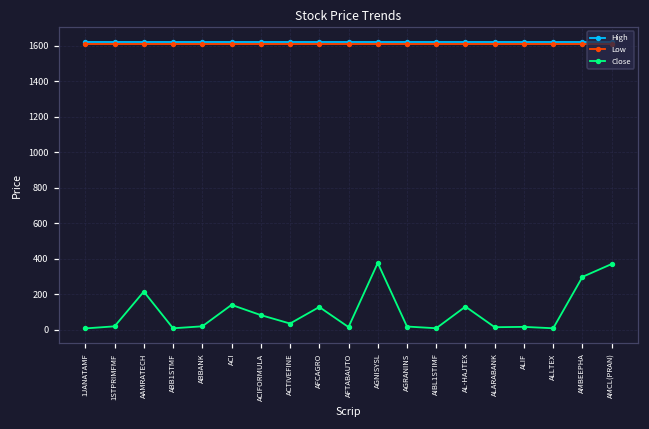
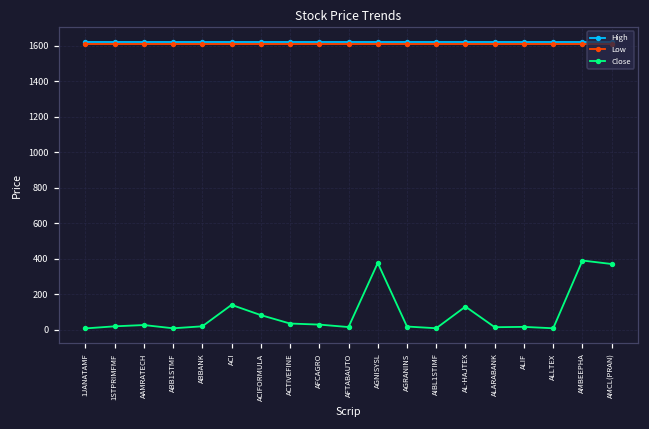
  {
    "Close": {
      "1JANATAMF": 10,
      "1STPRIMFMF": 20,
-     "AAMRATECH": 210,
+     "AAMRATECH": 30,
      "ABB1STMF": 10,
      "ABBANK": 20,
      "ACI": 140,
      "ACIFORMULA": 80,
      "ACTIVEFINE": 30,
-     "AFCAGRO": 130,
+     "AFCAGRO": 30,
      "AFTABAUTO": 10,
      "AGNISYSL": 380,
      "AGRANINS": 20,
      "AIBL1STIMF": 10,
      "AL-HAJTEX": 130,
      "ALARABANK": 10,
      "ALIF": 10,
      "ALLTEX": 10,
-     "AMBEEPHA": 300,
+     "AMBEEPHA": 390,
      "AMCL(PRAN)": 370
    }
  }
